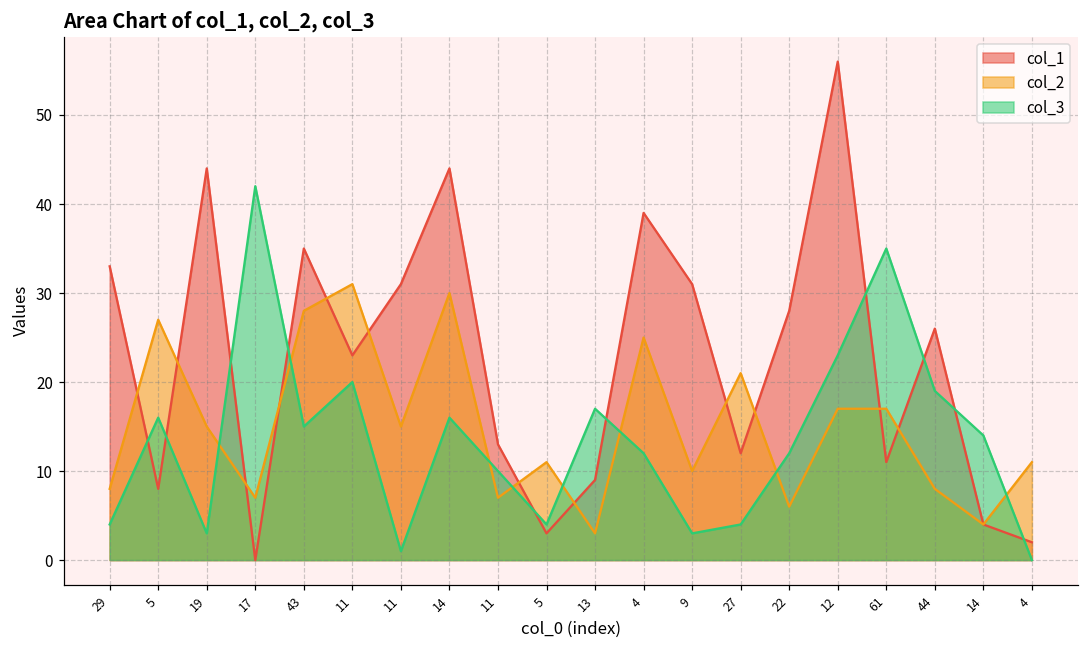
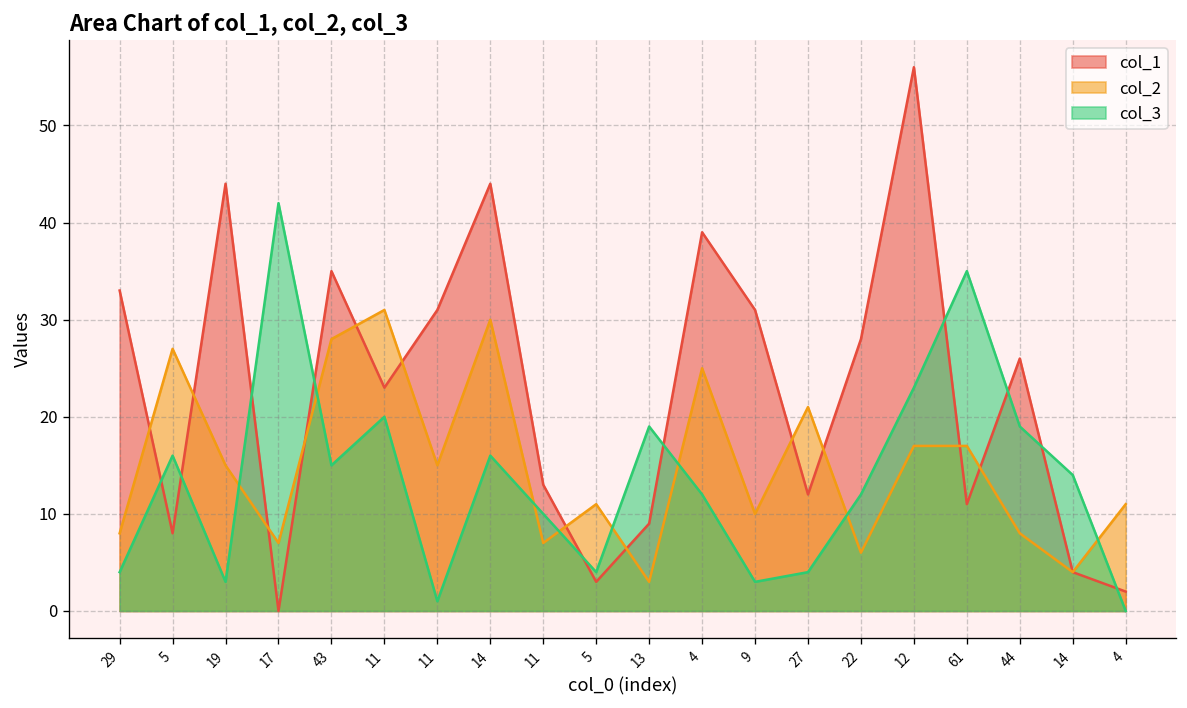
  {
    "col_1": {
      "29": 33,
      "19": 44,
      "17": 0,
      "43": 35,
      "13": 9,
      "9": 31,
      "27": 12,
      "22": 28,
      "12": 56,
      "61": 11,
      "44": 26
    },
    "col_2": {
      "29": 8,
      "19": 15,
      "17": 7,
      "43": 28,
      "13": 3,
      "9": 10,
      "27": 21,
      "22": 6,
      "12": 17,
      "61": 17,
      "44": 8
    },
    "col_3": {
      "29": 4,
      "19": 3,
      "17": 42,
      "43": 15,
-     "13": 17,
+     "13": 19,
      "9": 3,
      "27": 4,
      "22": 12,
      "12": 23,
      "61": 35,
      "44": 19
    }
  }
